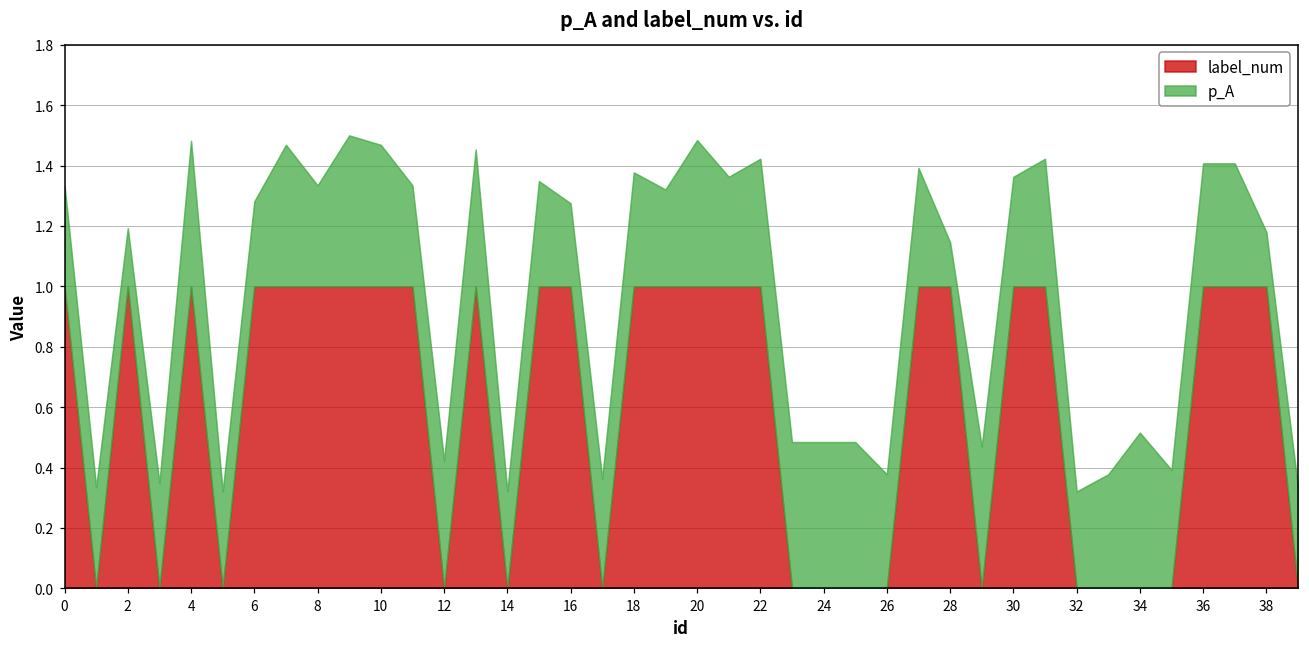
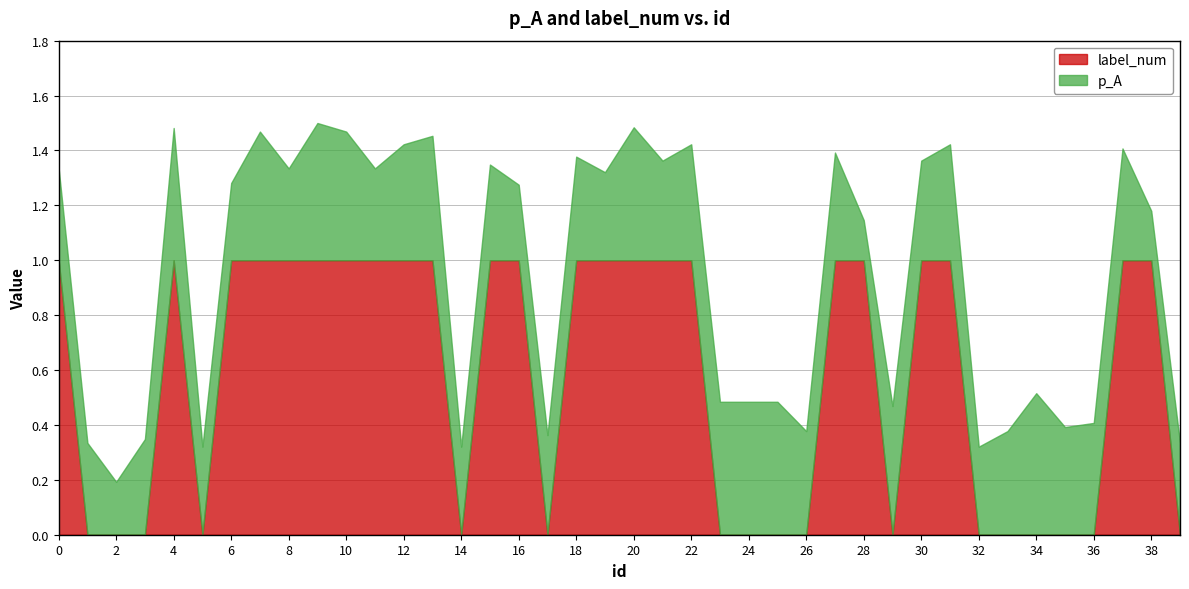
  {
    "label_num": {
      "0": 1,
-     "2": 1,
+     "2": 0,
      "4": 1,
      "6": 1,
      "8": 1,
      "10": 1,
-     "12": 0,
+     "12": 1,
      "14": 0,
      "16": 1,
      "18": 1,
      "20": 1,
      "22": 1,
      "24": 0,
      "26": 0,
      "28": 1,
      "30": 1,
      "32": 0,
      "34": 0,
-     "36": 1,
+     "36": 0,
      "38": 1
    },
    "p_A": {
      "0": 0.33,
      "2": 0.19,
      "4": 0.48,
      "6": 0.28,
      "8": 0.33,
      "10": 0.47,
      "12": 0.42,
      "14": 0.32,
      "16": 0.28,
      "18": 0.38,
      "20": 0.48,
      "22": 0.42,
      "24": 0.48,
      "26": 0.38,
      "28": 0.15,
      "30": 0.36,
      "32": 0.32,
      "34": 0.52,
      "36": 0.41,
      "38": 0.18
    }
  }
